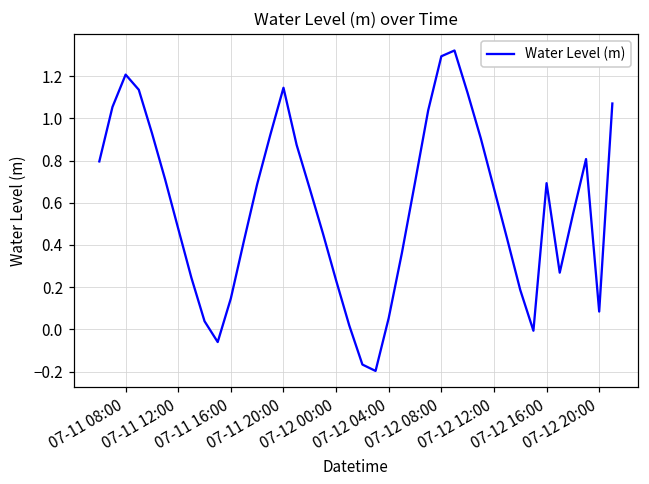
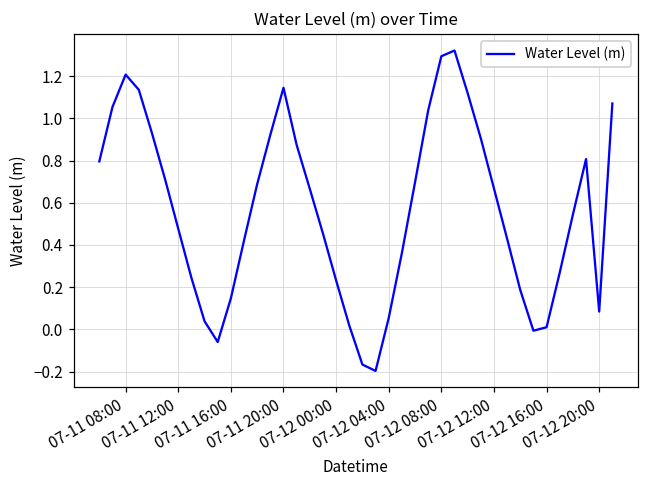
  {
    "07-11 08:00": 1.21,
    "07-11 12:00": 0.48,
    "07-11 16:00": 0.15,
    "07-11 20:00": 1.15,
    "07-12 00:00": 0.23,
    "07-12 04:00": 0.05,
    "07-12 08:00": 1.29,
    "07-12 12:00": 0.67,
-   "07-12 16:00": 0.69,
+   "07-12 16:00": 0.01,
    "07-12 20:00": 0.08
  }
